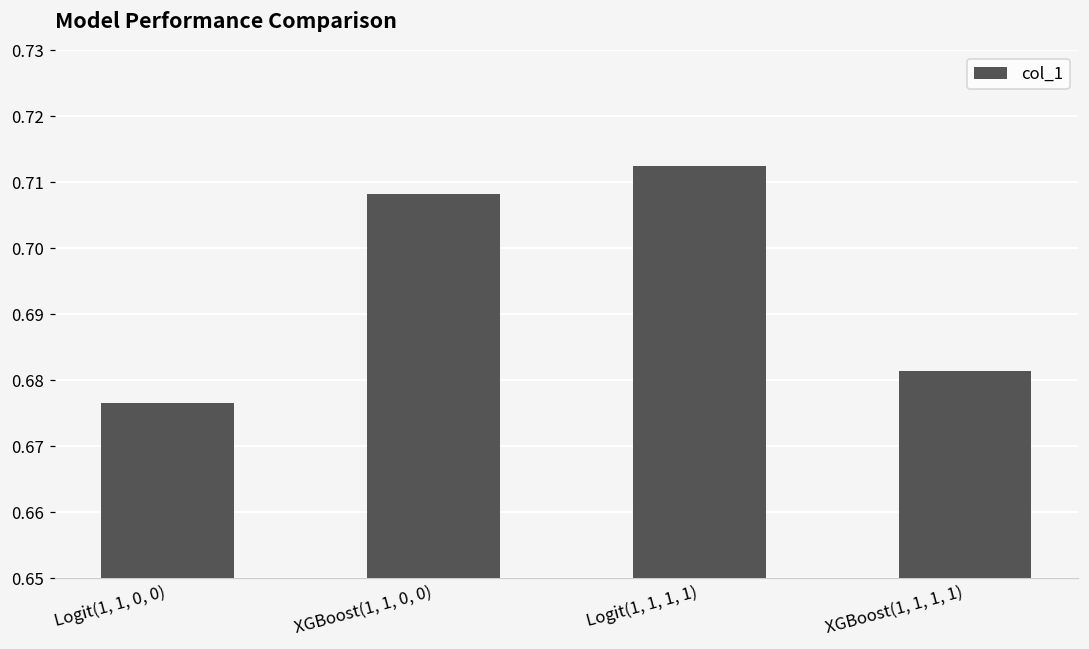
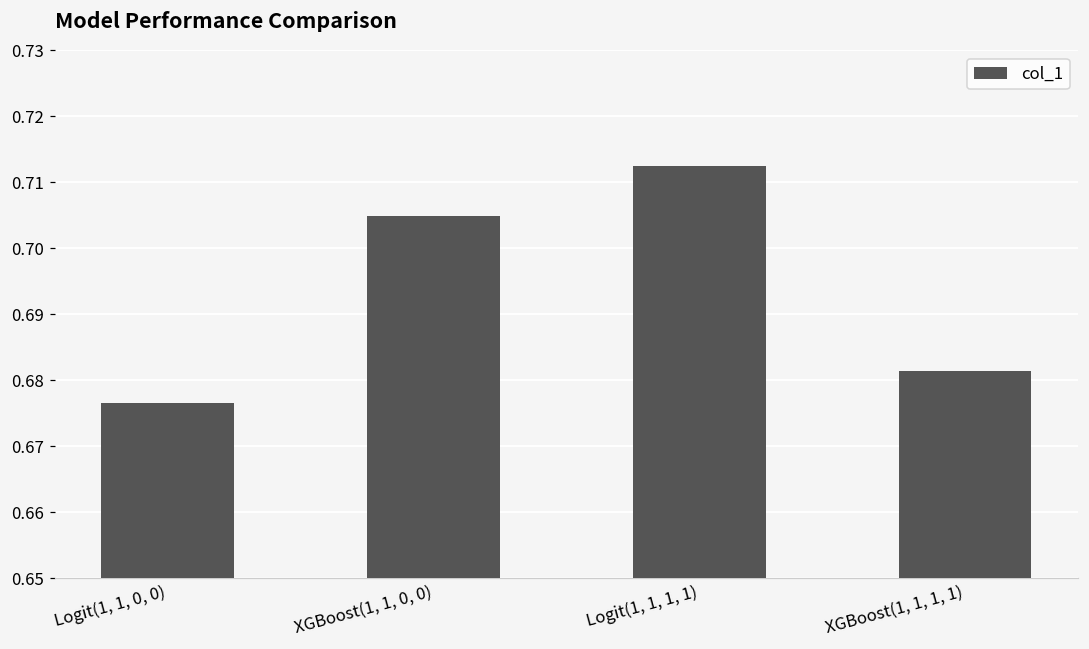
  {
    "Logit(1, 1, 0, 0)": 0.677,
-   "XGBoost(1, 1, 0, 0)": 0.708,
+   "XGBoost(1, 1, 0, 0)": 0.705,
    "Logit(1, 1, 1, 1)": 0.713,
    "XGBoost(1, 1, 1, 1)": 0.681
  }
